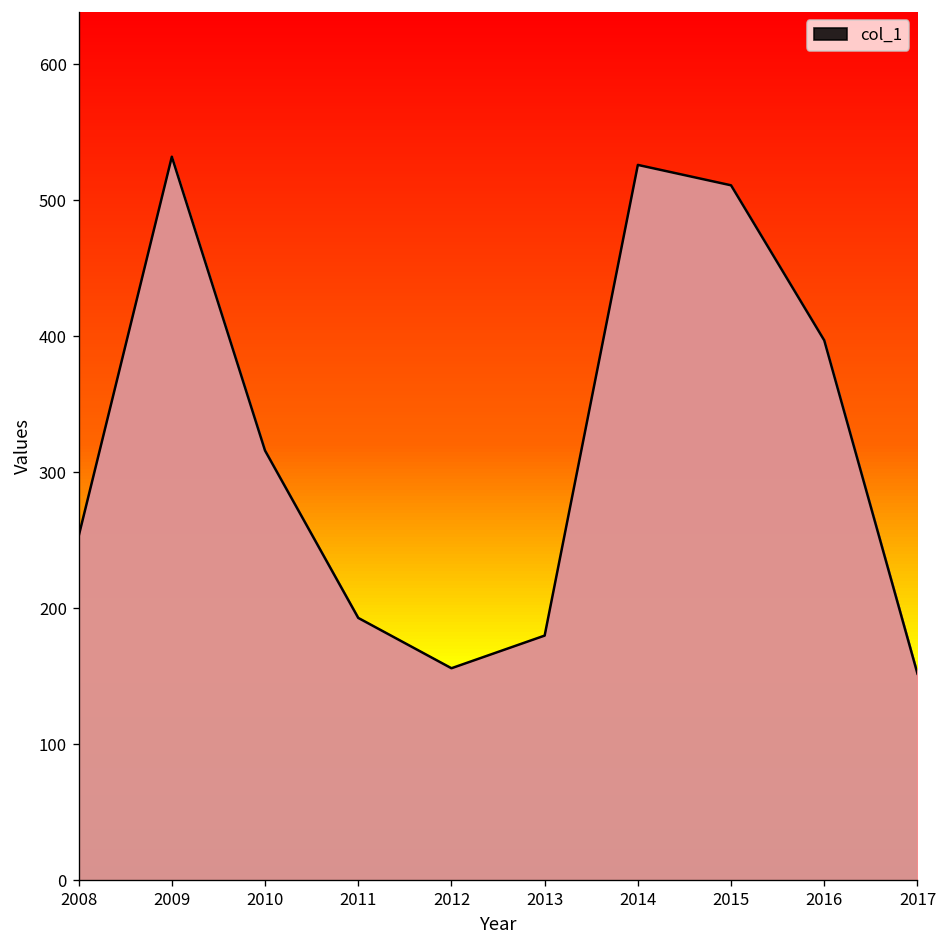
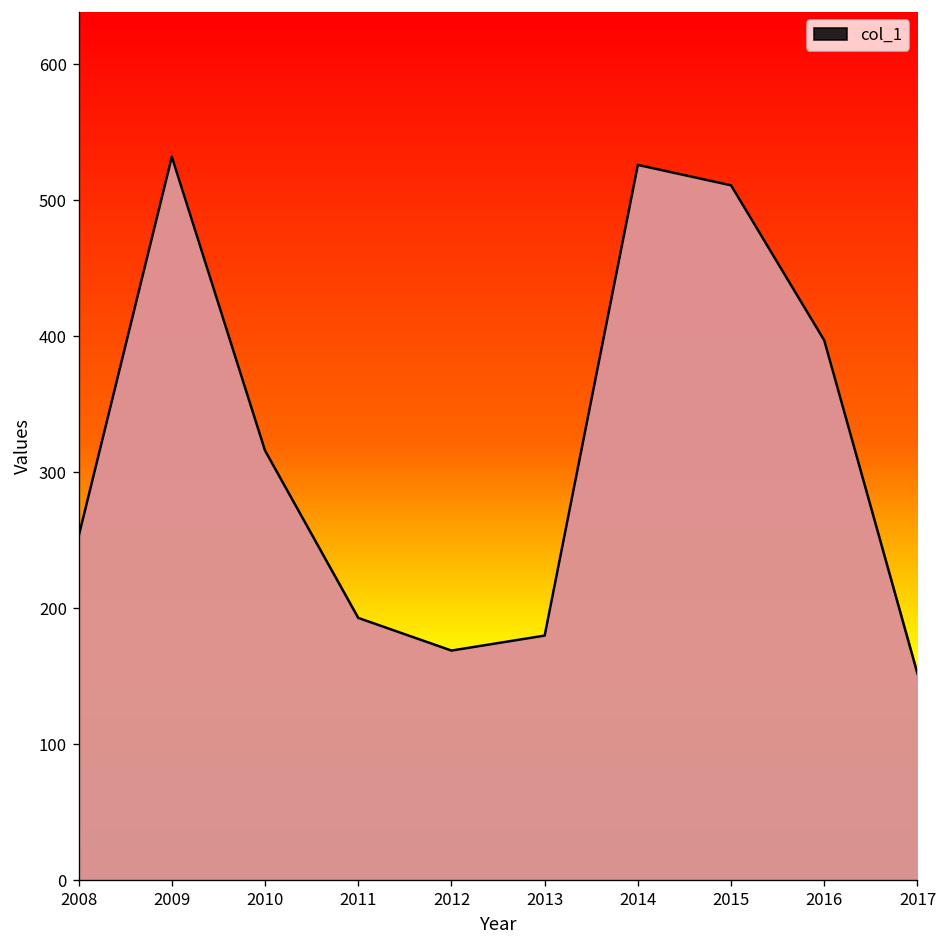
  {
    "2008": 253,
    "2009": 532,
    "2010": 316,
    "2011": 193,
-   "2012": 156,
+   "2012": 169,
    "2013": 180,
    "2014": 526,
    "2015": 511,
    "2016": 397,
    "2017": 152
  }
